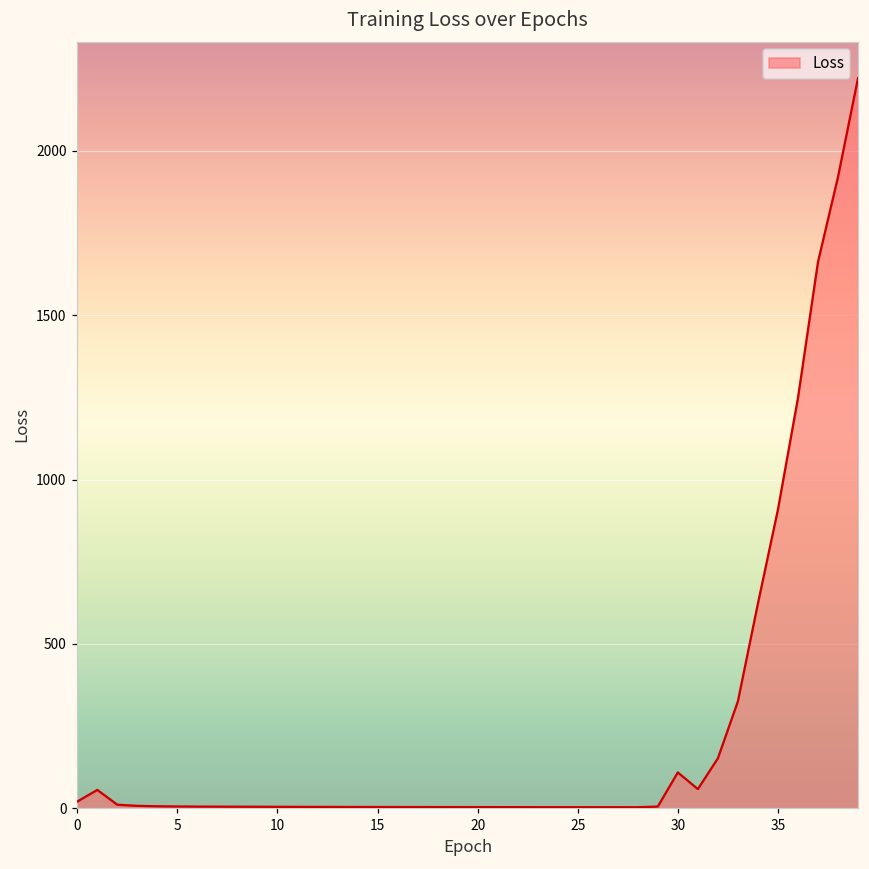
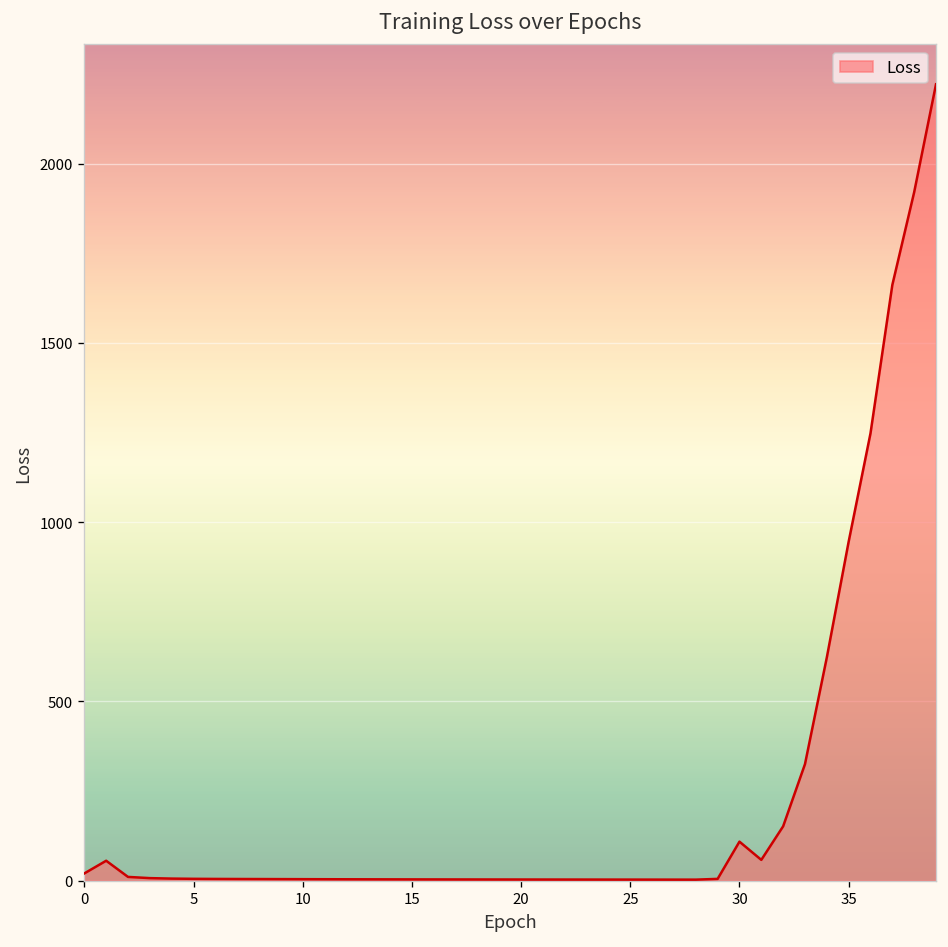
  {
    "0": 20,
    "5": 10,
    "10": 0,
    "15": 0,
    "20": 0,
    "25": 0,
    "30": 110,
-   "35": 910
+   "35": 950
  }
